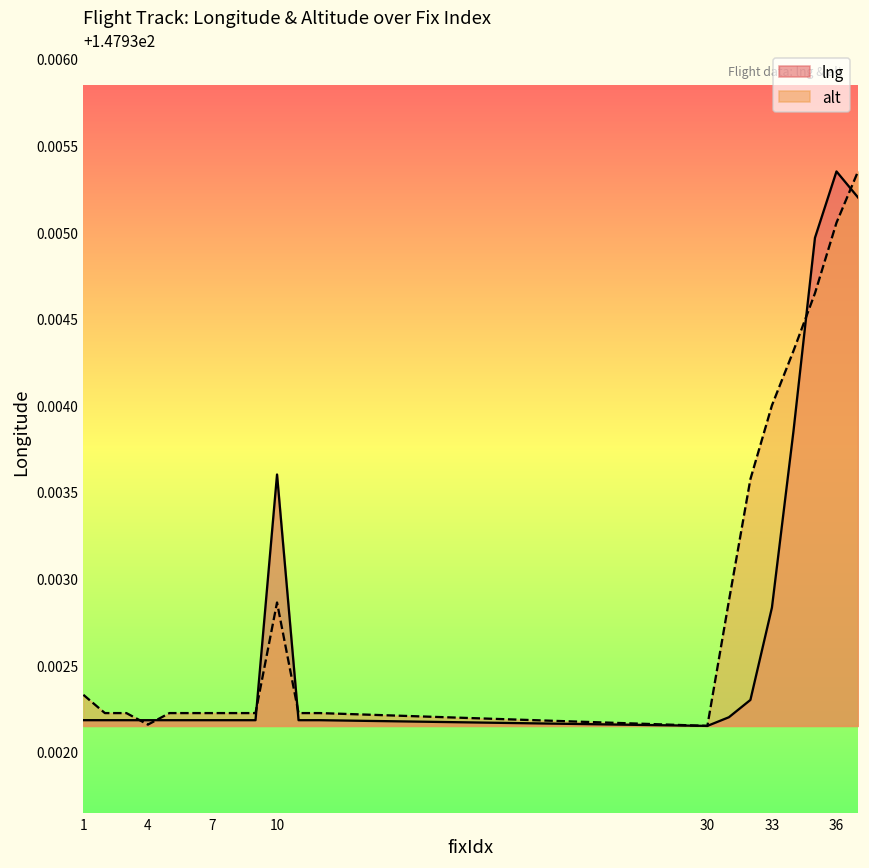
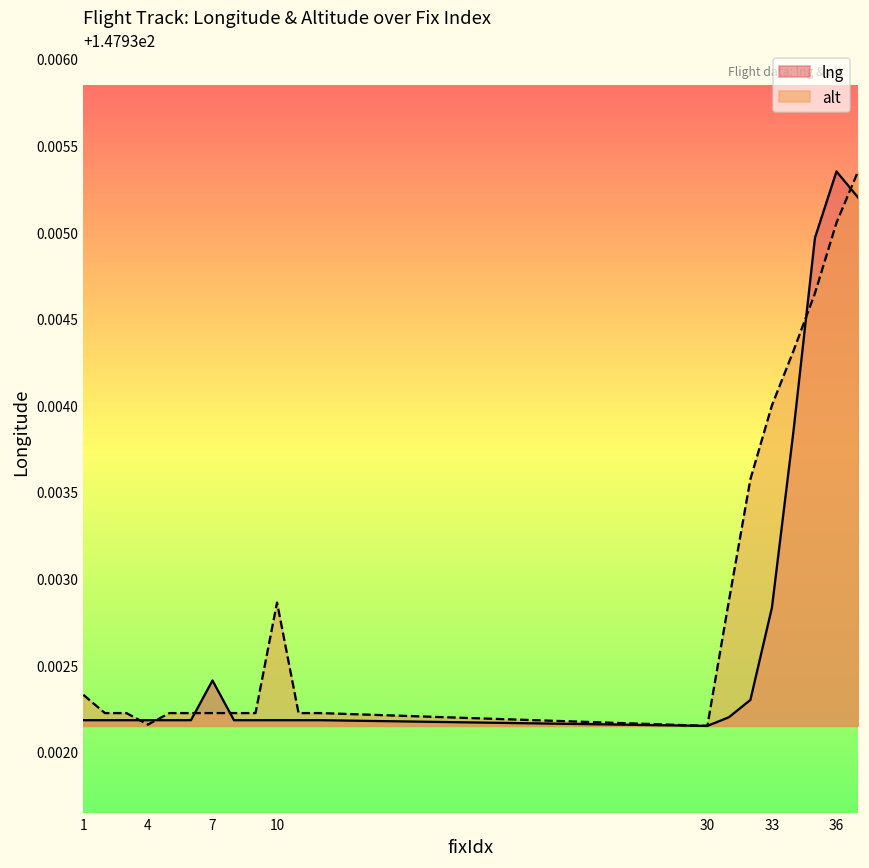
  {
    "lng": {
      "1": 147.93218,
      "4": 147.93218,
-     "7": 147.93218,
-     "10": 147.93360,
+     "7": 147.93241,
+     "10": 147.93218,
      "33": 147.93283,
      "36": 147.93535
    },
    "alt": {
      "1": 147.93233,
      "4": 147.93216,
      "7": 147.93222,
      "10": 147.93286,
      "33": 147.93400,
      "36": 147.93505
    }
  }
